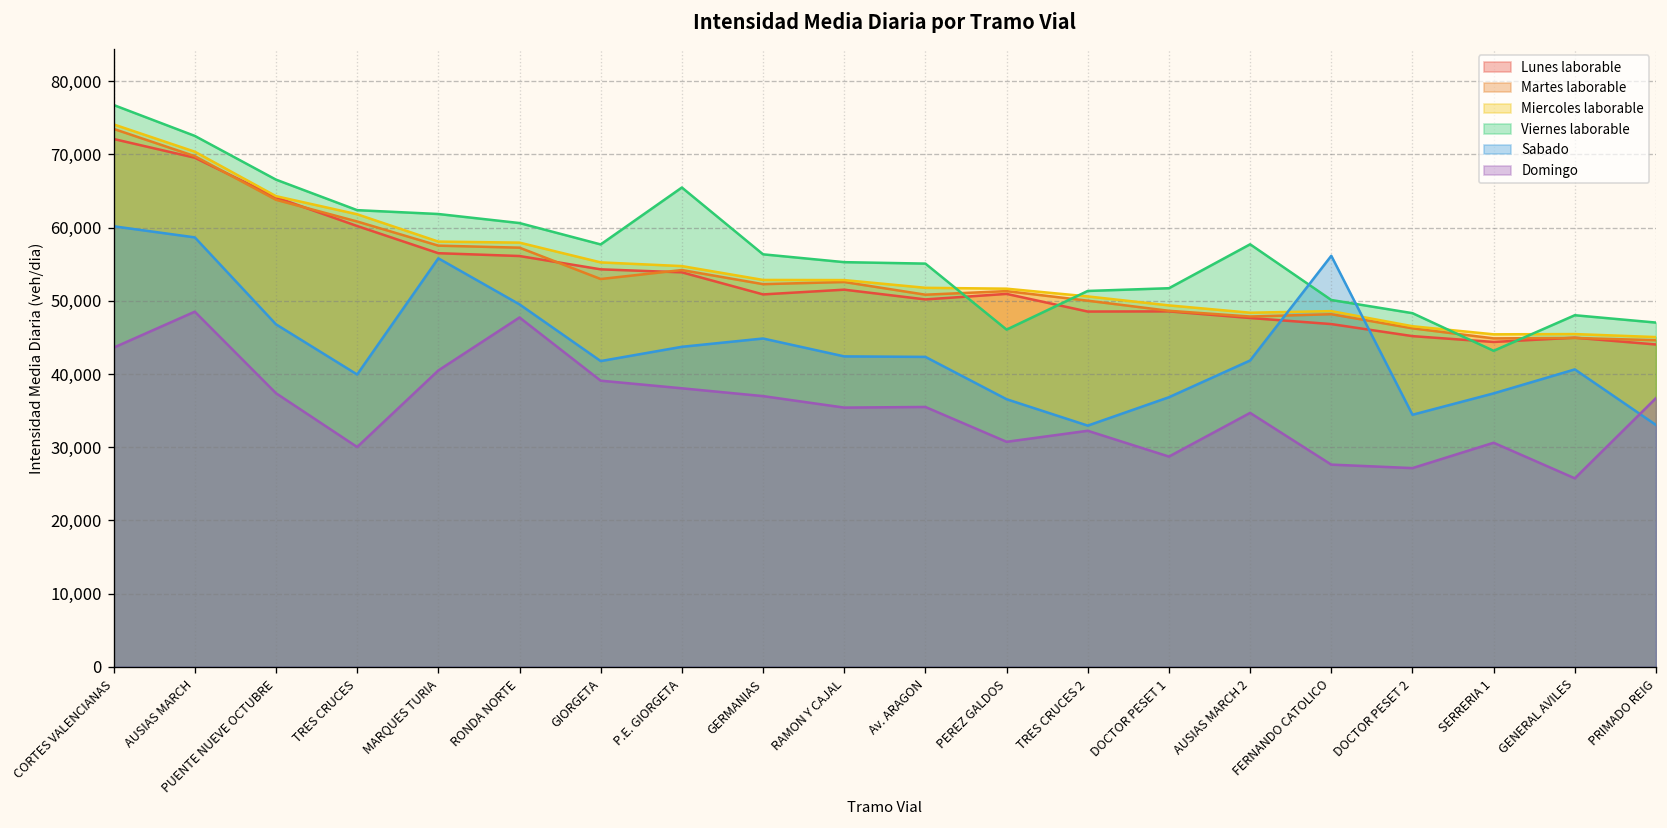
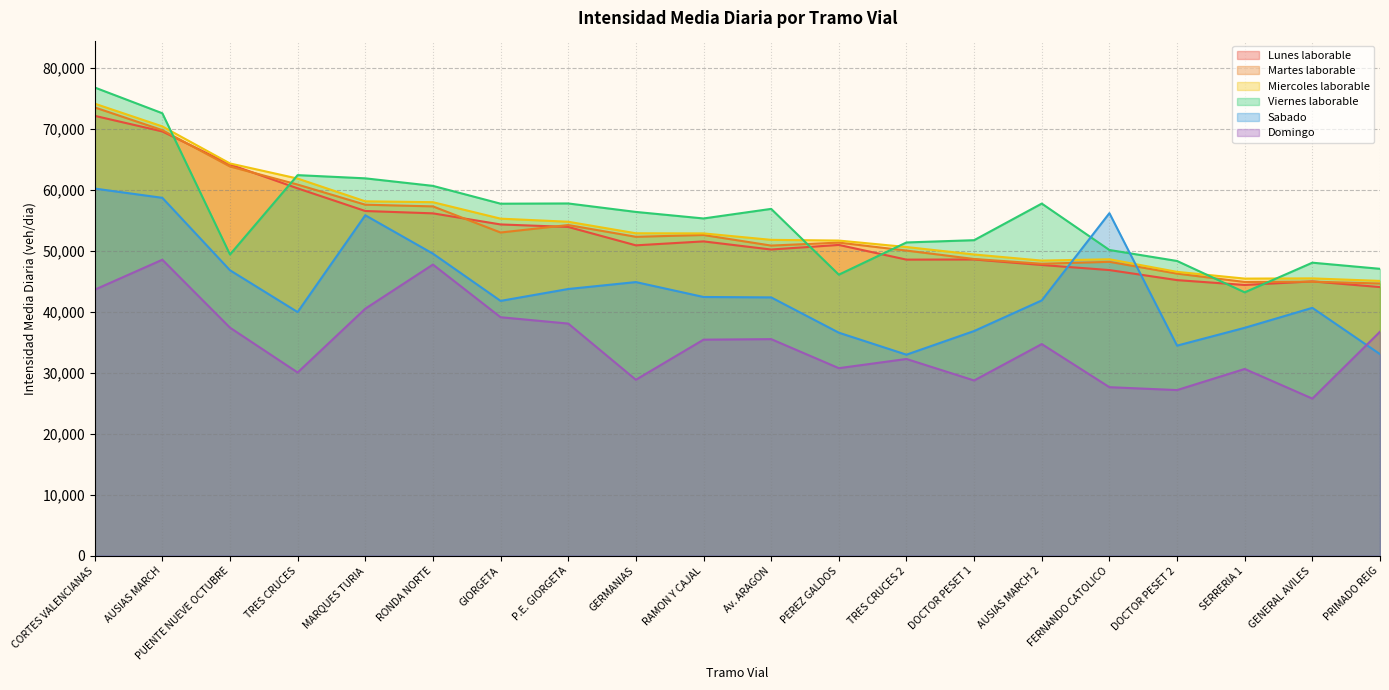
  {
    "Viernes laborable": {
      "CORTES VALENCIANAS": "77,000",
      "AUSIAS MARCH": "73,000",
-     "PUENTE NUEVE OCTUBRE": "67,000",
+     "PUENTE NUEVE OCTUBRE": "49,000",
      "TRES CRUCES": "62,000",
      "MARQUES TURIA": "62,000",
      "RONDA NORTE": "61,000",
      "GIORGETA": "58,000",
-     "P.E. GIORGETA": "65,000",
+     "P.E. GIORGETA": "58,000",
      "GERMANIAS": "56,000",
      "RAMON Y CAJAL": "55,000",
-     "Av. ARAGON": "55,000",
+     "Av. ARAGON": "57,000",
      "PEREZ GALDOS": "46,000",
      "TRES CRUCES 2": "51,000",
      "DOCTOR PESET 1": "52,000",
      "AUSIAS MARCH 2": "58,000",
      "FERNANDO CATOLICO": "50,000",
      "DOCTOR PESET 2": "48,000",
      "SERRERIA 1": "43,000",
      "GENERAL AVILES": "48,000",
      "PRIMADO REIG": "47,000"
    },
    "Sabado": {
      "CORTES VALENCIANAS": "60,000",
      "AUSIAS MARCH": "59,000",
      "PUENTE NUEVE OCTUBRE": "47,000",
      "TRES CRUCES": "40,000",
      "MARQUES TURIA": "56,000",
      "RONDA NORTE": "50,000",
      "GIORGETA": "42,000",
      "P.E. GIORGETA": "44,000",
      "GERMANIAS": "45,000",
      "RAMON Y CAJAL": "42,000",
      "Av. ARAGON": "42,000",
      "PEREZ GALDOS": "37,000",
      "TRES CRUCES 2": "33,000",
      "DOCTOR PESET 1": "37,000",
      "AUSIAS MARCH 2": "42,000",
      "FERNANDO CATOLICO": "56,000",
      "DOCTOR PESET 2": "34,000",
      "SERRERIA 1": "37,000",
      "GENERAL AVILES": "41,000",
      "PRIMADO REIG": "33,000"
    },
    "Domingo": {
      "CORTES VALENCIANAS": "44,000",
      "AUSIAS MARCH": "49,000",
      "PUENTE NUEVE OCTUBRE": "37,000",
      "TRES CRUCES": "30,000",
      "MARQUES TURIA": "40,000",
      "RONDA NORTE": "48,000",
      "GIORGETA": "39,000",
      "P.E. GIORGETA": "38,000",
-     "GERMANIAS": "37,000",
+     "GERMANIAS": "29,000",
      "RAMON Y CAJAL": "35,000",
      "Av. ARAGON": "36,000",
      "PEREZ GALDOS": "31,000",
      "TRES CRUCES 2": "32,000",
      "DOCTOR PESET 1": "29,000",
      "AUSIAS MARCH 2": "35,000",
      "FERNANDO CATOLICO": "28,000",
      "DOCTOR PESET 2": "27,000",
      "SERRERIA 1": "31,000",
      "GENERAL AVILES": "26,000",
      "PRIMADO REIG": "37,000"
    }
  }
